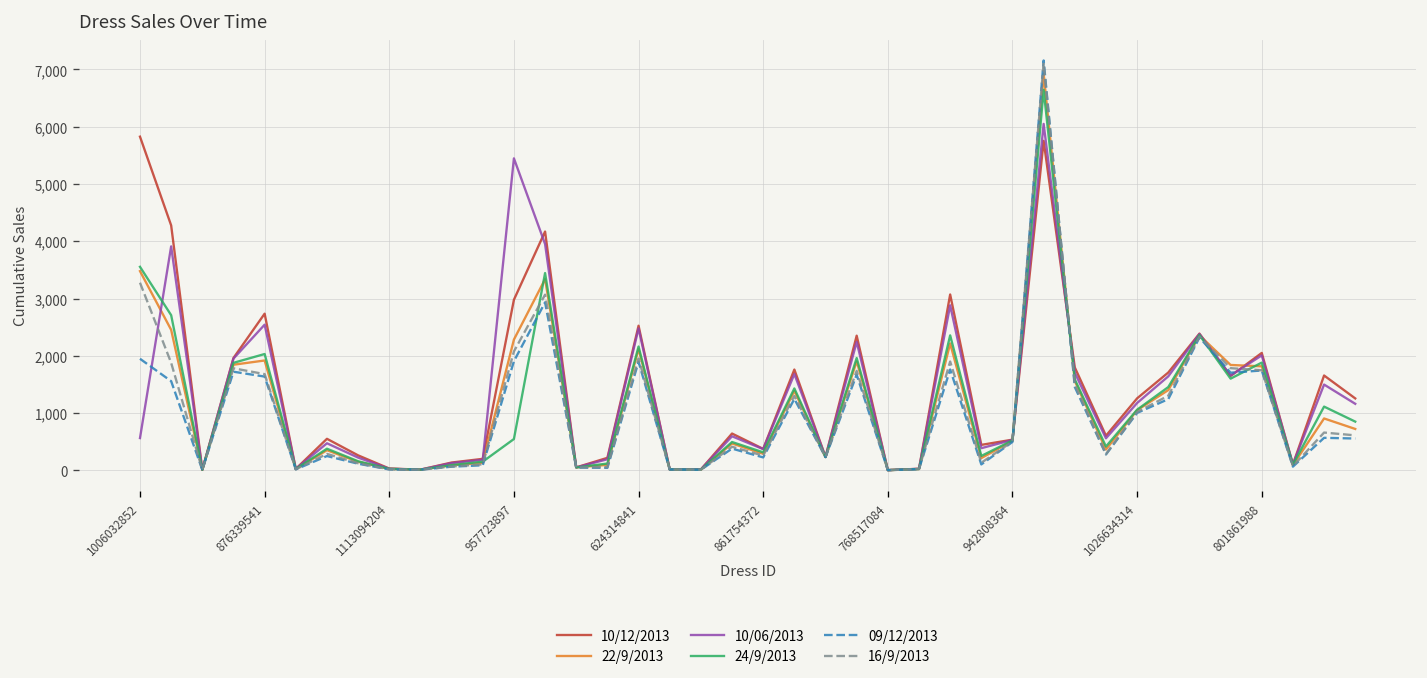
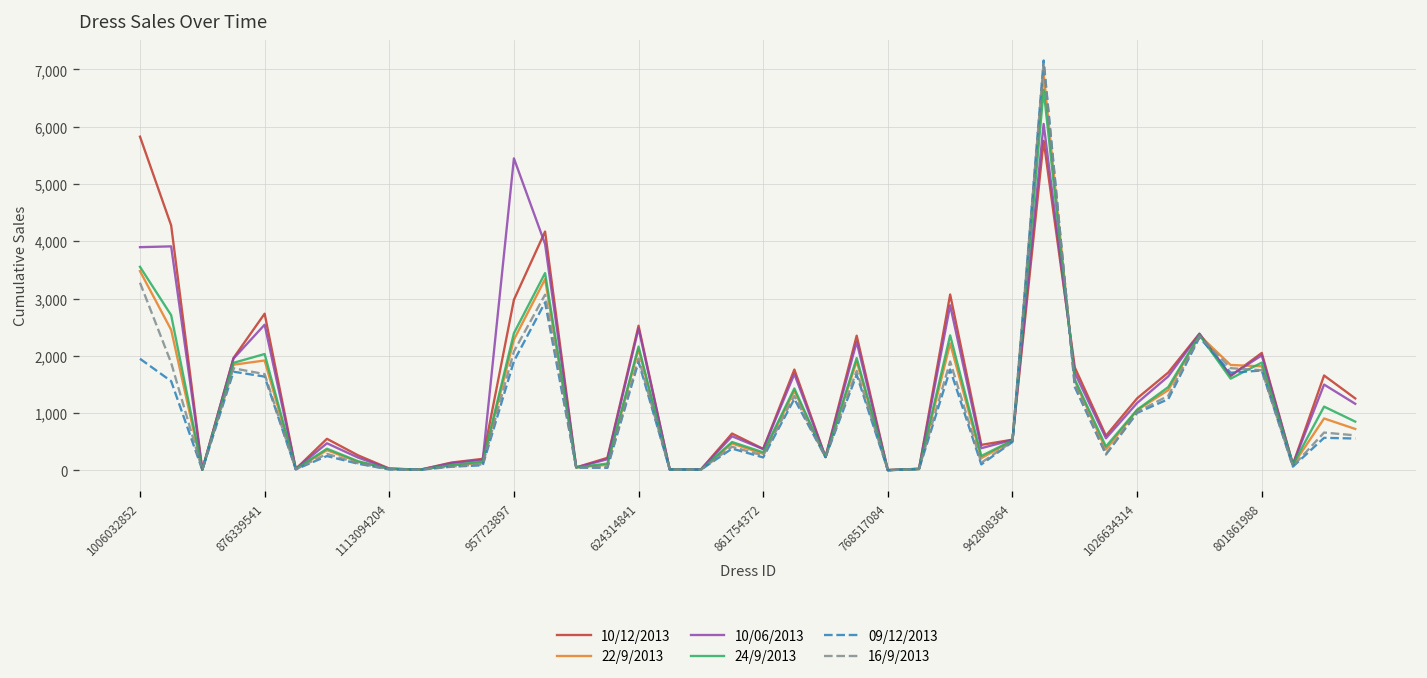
  {
    "10/12/2013": {
      "1006032852": "5,800",
      "876339541": "2,700",
      "957723897": "3,000",
      "1026634314": "1,300"
    },
    "22/9/2013": {
      "1006032852": "3,500",
      "876339541": "1,900",
      "957723897": "2,300",
      "801861988": "1,800"
    },
    "10/06/2013": {
-     "1006032852": "600",
+     "1006032852": "3,900",
      "876339541": "2,500",
      "957723897": "5,400",
      "1026634314": "1,200"
    },
    "24/9/2013": {
      "1006032852": "3,600",
      "876339541": "2,000",
-     "957723897": "500",
+     "957723897": "2,400",
      "801861988": "1,900"
    },
    "09/12/2013": {
      "1006032852": "1,900",
      "957723897": "1,900",
      "624314841": "1,900"
    },
    "16/9/2013": {
      "1006032852": "3,300",
      "957723897": "2,100",
      "624314841": "2,000"
    }
  }
